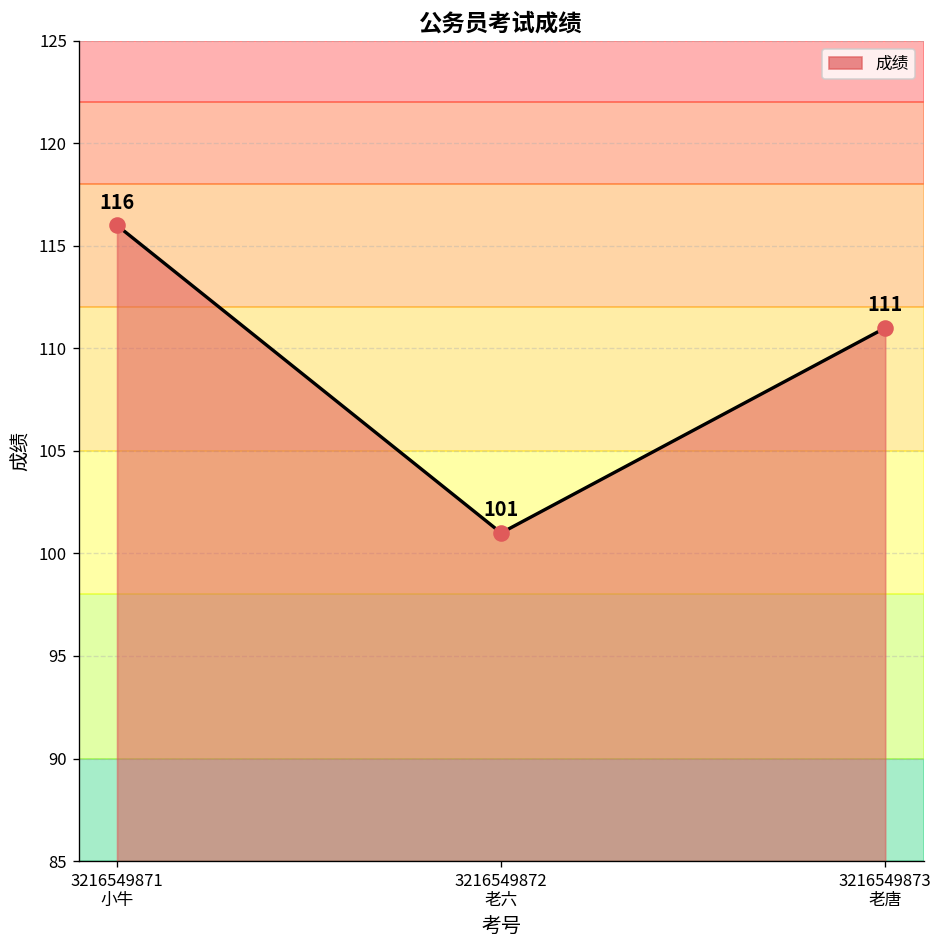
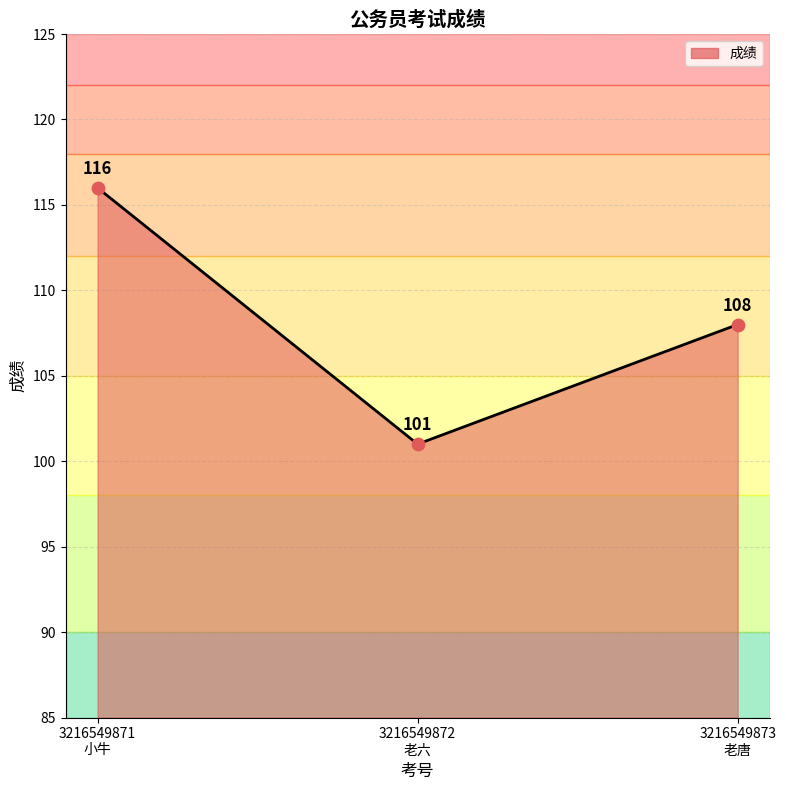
  {
    "3216549871 小牛": 116,
    "3216549872 老六": 101,
-   "3216549873 老唐": 111
+   "3216549873 老唐": 108
  }
